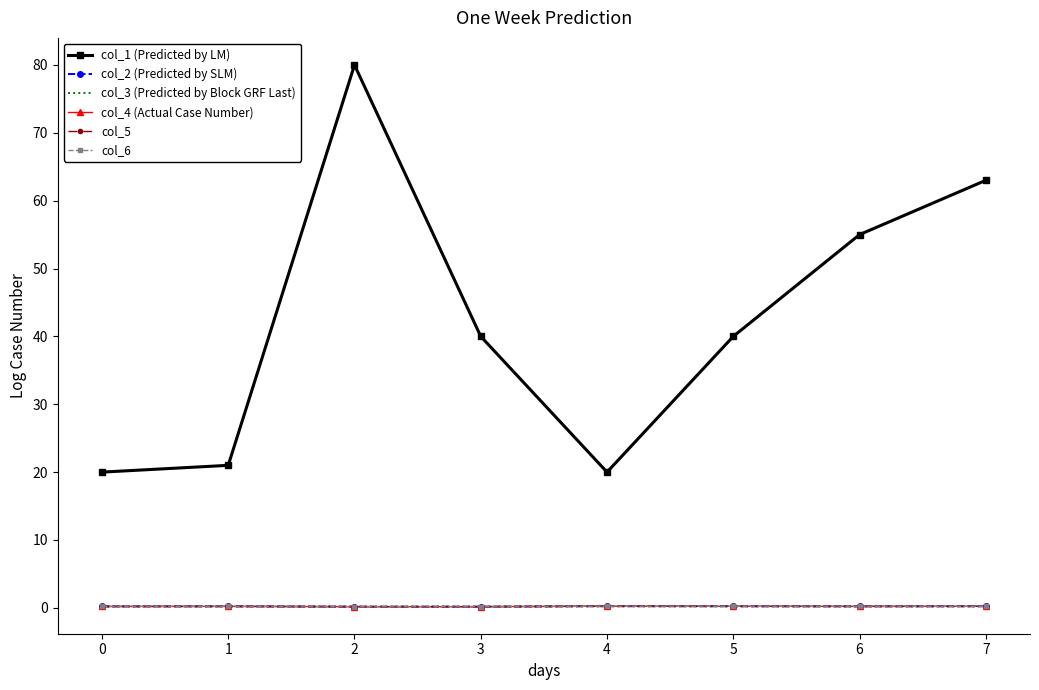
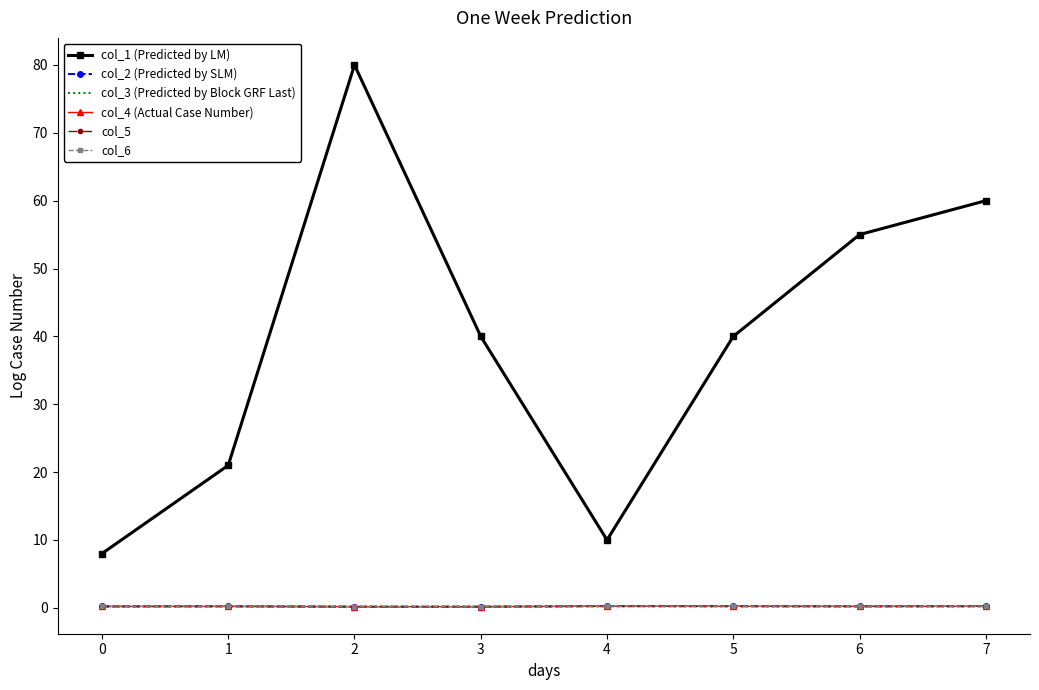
  {
    "col_1 (Predicted by LM)": {
-     "0": 20,
+     "0": 8,
      "1": 21,
      "2": 80,
      "3": 40,
-     "4": 20,
+     "4": 10,
      "5": 40,
      "6": 55,
-     "7": 63
+     "7": 60
    },
    "col_6": {
      "0": 0,
      "1": 0,
      "2": 0,
      "3": 0,
      "4": 0,
      "5": 0,
      "6": 0,
      "7": 0
    }
  }
